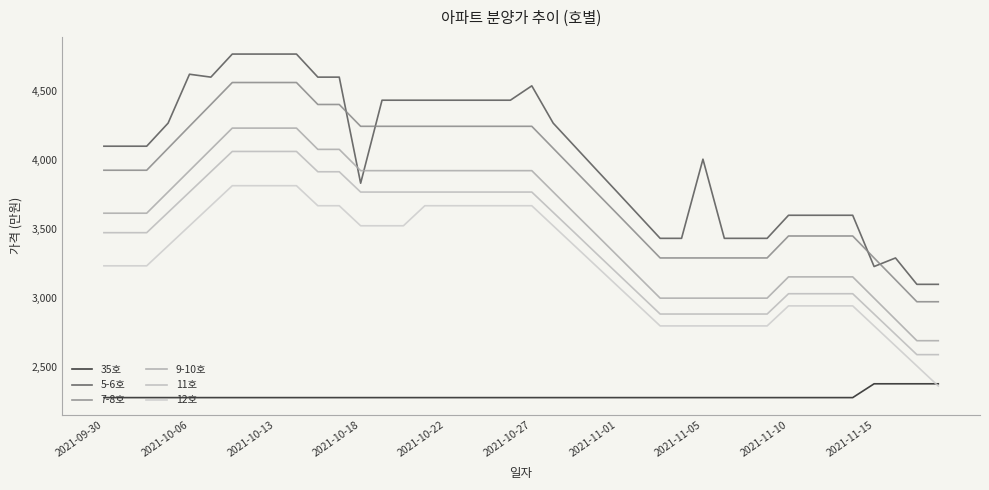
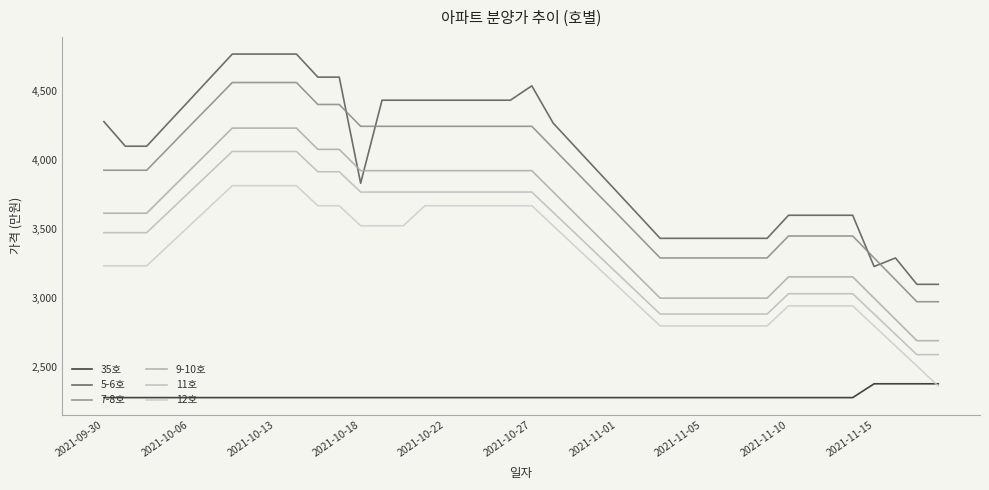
  {
    "35호": {
      "2021-09-30": "2,280",
      "2021-10-06": "2,280",
      "2021-10-13": "2,280",
      "2021-10-18": "2,280",
      "2021-10-22": "2,280",
      "2021-10-27": "2,280",
      "2021-11-01": "2,280",
      "2021-11-05": "2,280",
      "2021-11-10": "2,280",
      "2021-11-15": "2,380"
    },
    "5-6호": {
-     "2021-09-30": "4,100",
-     "2021-10-06": "4,620",
+     "2021-09-30": "4,280",
+     "2021-10-06": "4,430",
      "2021-10-13": "4,770",
      "2021-10-18": "3,830",
      "2021-10-22": "4,430",
      "2021-10-27": "4,540",
      "2021-11-01": "3,770",
-     "2021-11-05": "4,010",
+     "2021-11-05": "3,430",
      "2021-11-10": "3,600",
      "2021-11-15": "3,230"
    }
  }
